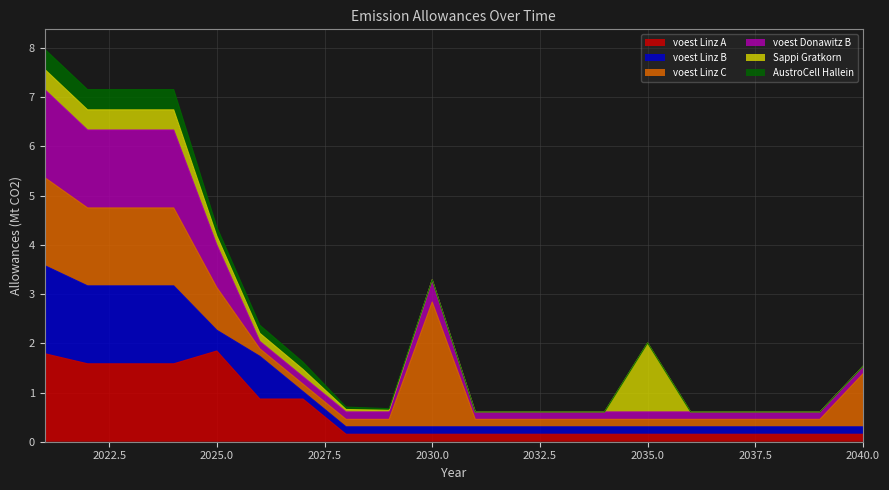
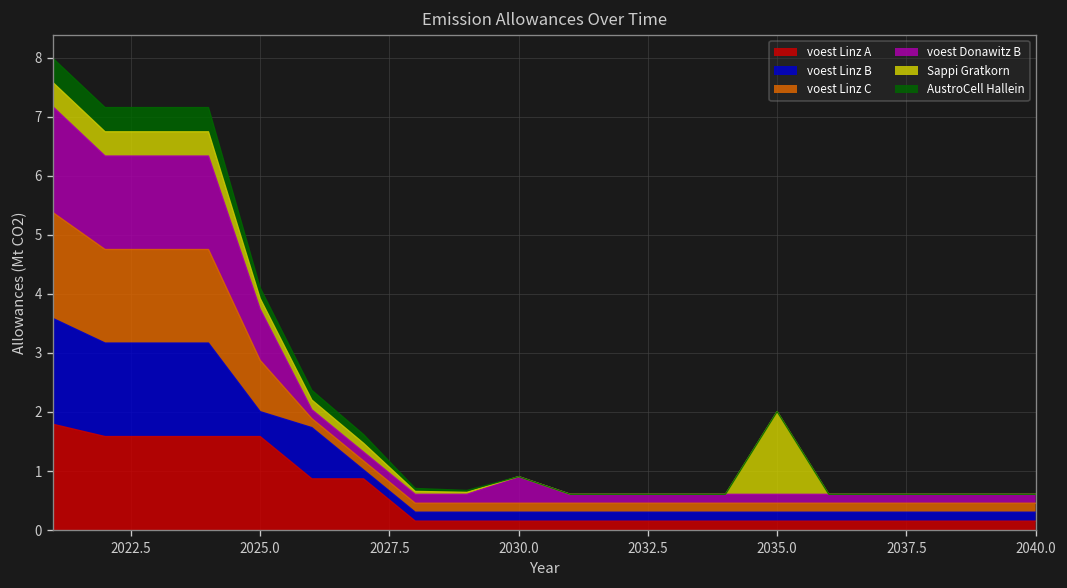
  {
    "voest Linz A": {
-     "2025.0": 1.8,
+     "2025.0": 1.6,
      "2030.0": 0.2,
      "2035.0": 0.2,
      "2040.0": 0.2
    },
    "voest Linz B": {
      "2025.0": 0.4,
      "2030.0": 0.2,
      "2035.0": 0.2,
      "2040.0": 0.2
    },
    "voest Linz C": {
      "2025.0": 0.9,
-     "2030.0": 2.5,
+     "2030.0": 0.2,
      "2035.0": 0.2,
-     "2040.0": 1.1
+     "2040.0": 0.2
    },
    "voest Donawitz B": {
      "2025.0": 0.9,
      "2035.0": 0.2
    },
    "Sappi Gratkorn": {
      "2025.0": 0.2
    },
    "AustroCell Hallein": {
      "2025.0": 0.2
    }
  }
